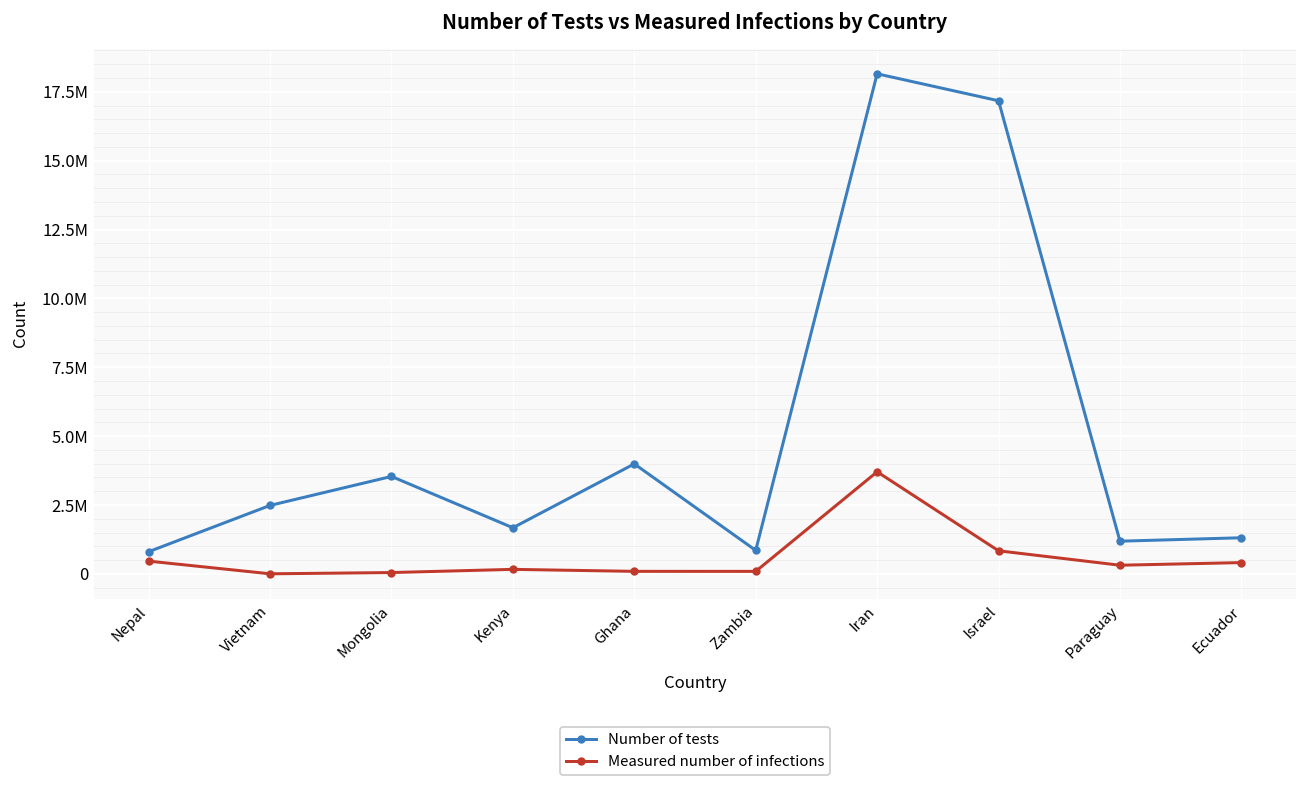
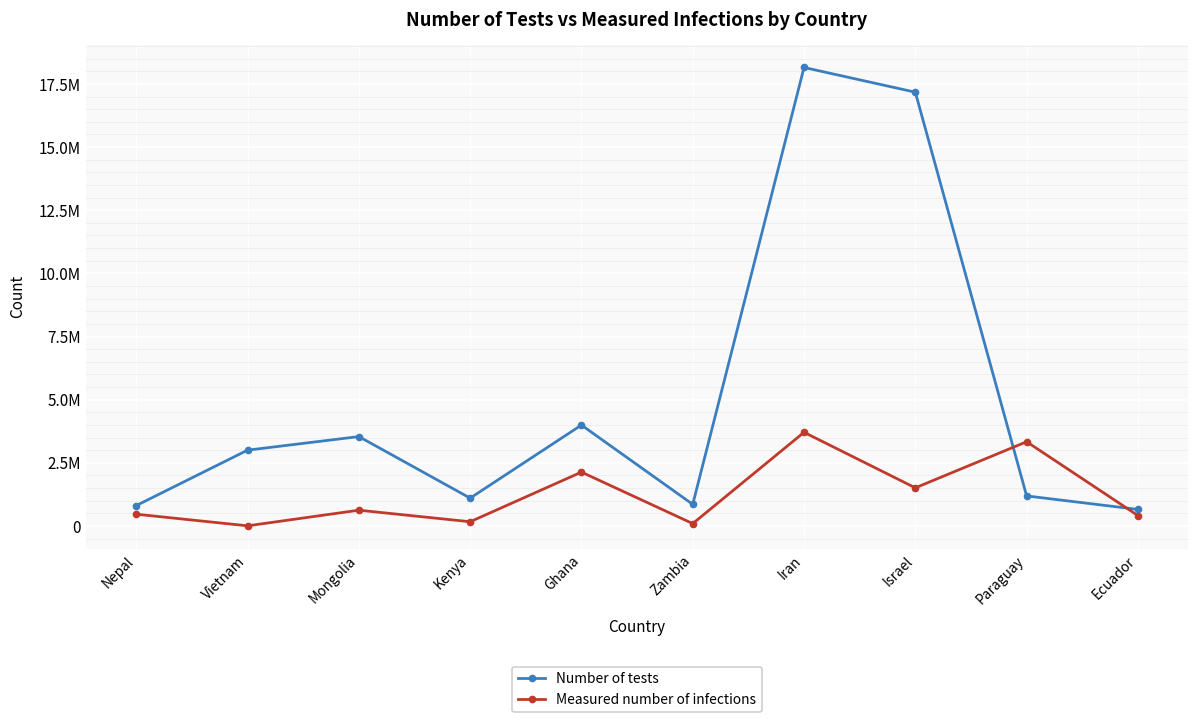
  {
    "Number of tests": {
      "Nepal": 800000,
-     "Vietnam": 2500000,
+     "Vietnam": 3000000,
      "Mongolia": 3500000,
-     "Kenya": 1700000,
+     "Kenya": 1100000,
      "Ghana": 4000000,
      "Zambia": 900000,
      "Iran": 18200000,
      "Israel": 17200000,
      "Paraguay": 1200000,
-     "Ecuador": 1300000
+     "Ecuador": 700000
    },
    "Measured number of infections": {
      "Nepal": 500000,
      "Vietnam": 0,
-     "Mongolia": 0,
+     "Mongolia": 600000,
      "Kenya": 200000,
-     "Ghana": 100000,
+     "Ghana": 2100000,
      "Zambia": 100000,
      "Iran": 3700000,
-     "Israel": 800000,
-     "Paraguay": 300000,
+     "Israel": 1500000,
+     "Paraguay": 3300000,
      "Ecuador": 400000
    }
  }
